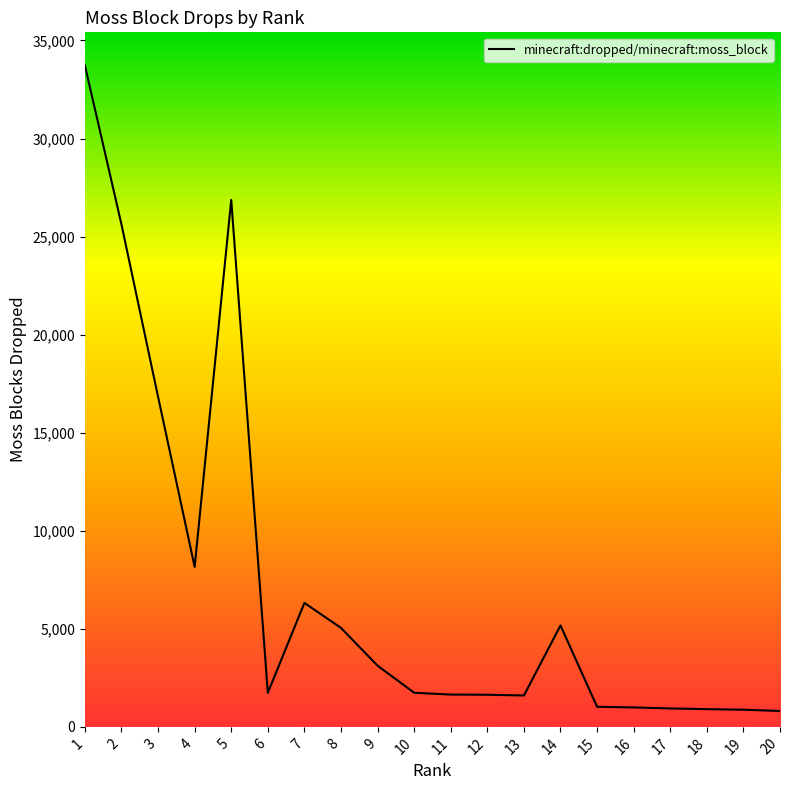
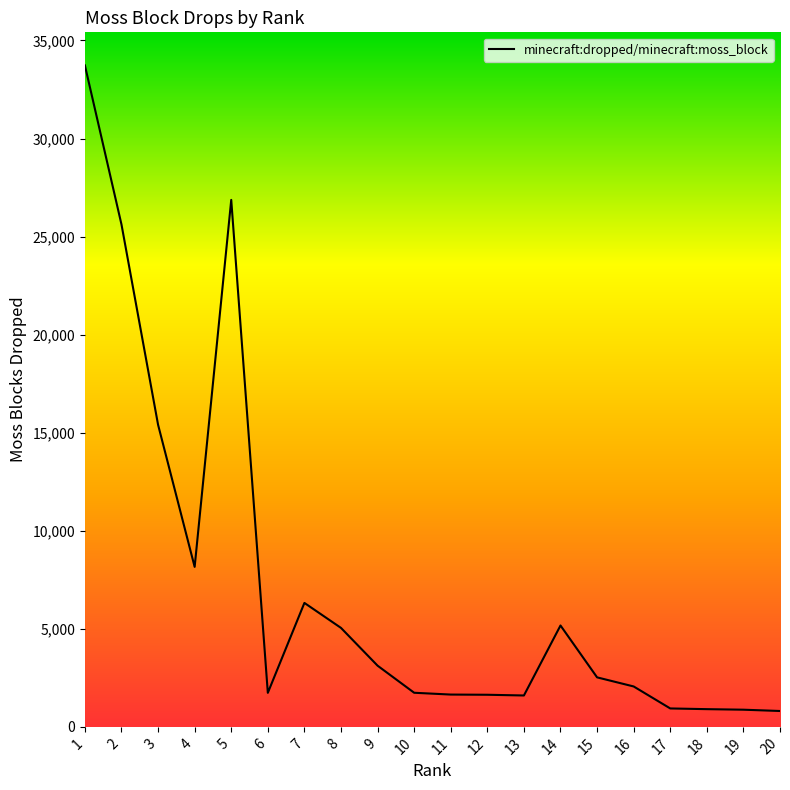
  {
    "1": "33,700",
    "2": "25,600",
-   "3": "16,800",
+   "3": "15,400",
    "4": "8,200",
    "5": "26,900",
    "6": "1,700",
    "7": "6,300",
    "8": "5,000",
    "9": "3,100",
    "10": "1,700",
    "11": "1,600",
    "12": "1,600",
    "13": "1,600",
    "14": "5,200",
-   "15": "1,000",
-   "16": "1,000",
+   "15": "2,500",
+   "16": "2,100",
    "17": "900",
    "18": "900",
    "19": "900",
    "20": "800"
  }
